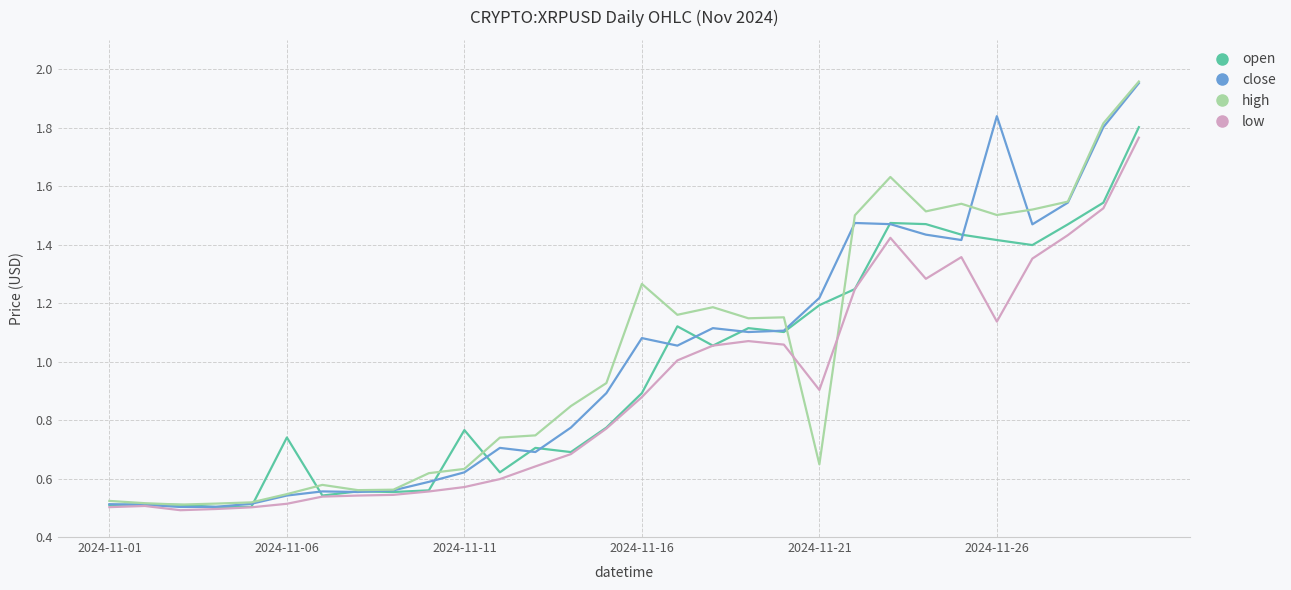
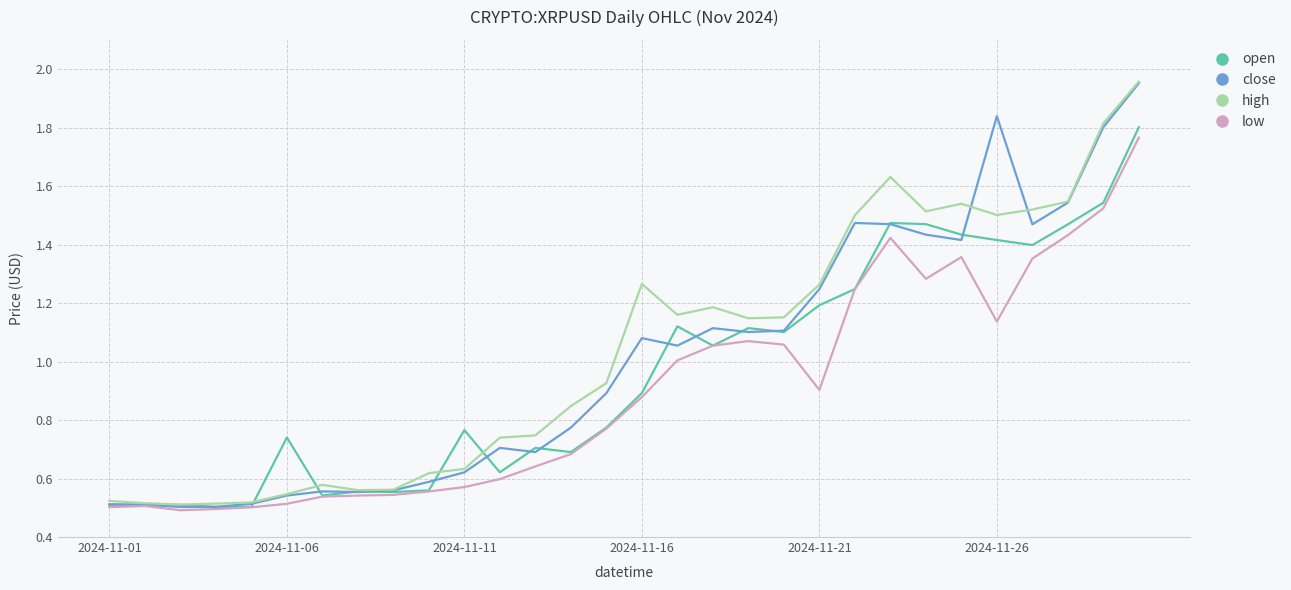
  {
    "open": {
      "2024-11-06": 0.74,
      "2024-11-11": 0.77,
      "2024-11-16": 0.89,
      "2024-11-21": 1.19,
      "2024-11-26": 1.42
    },
    "close": {
      "2024-11-11": 0.62,
      "2024-11-16": 1.08,
-     "2024-11-21": 1.22,
+     "2024-11-21": 1.25,
      "2024-11-26": 1.84
    },
    "high": {
      "2024-11-01": 0.52,
      "2024-11-11": 0.63,
      "2024-11-16": 1.27,
-     "2024-11-21": 0.65,
+     "2024-11-21": 1.26,
      "2024-11-26": 1.50
    },
    "low": {
      "2024-11-06": 0.51,
      "2024-11-11": 0.57,
      "2024-11-16": 0.88,
      "2024-11-21": 0.90,
      "2024-11-26": 1.14
    }
  }
